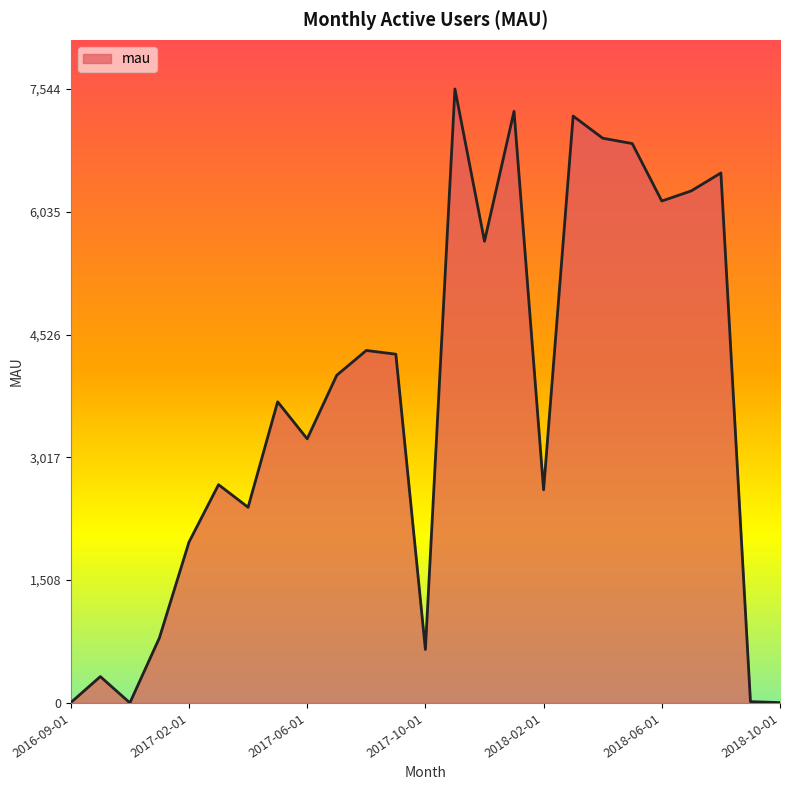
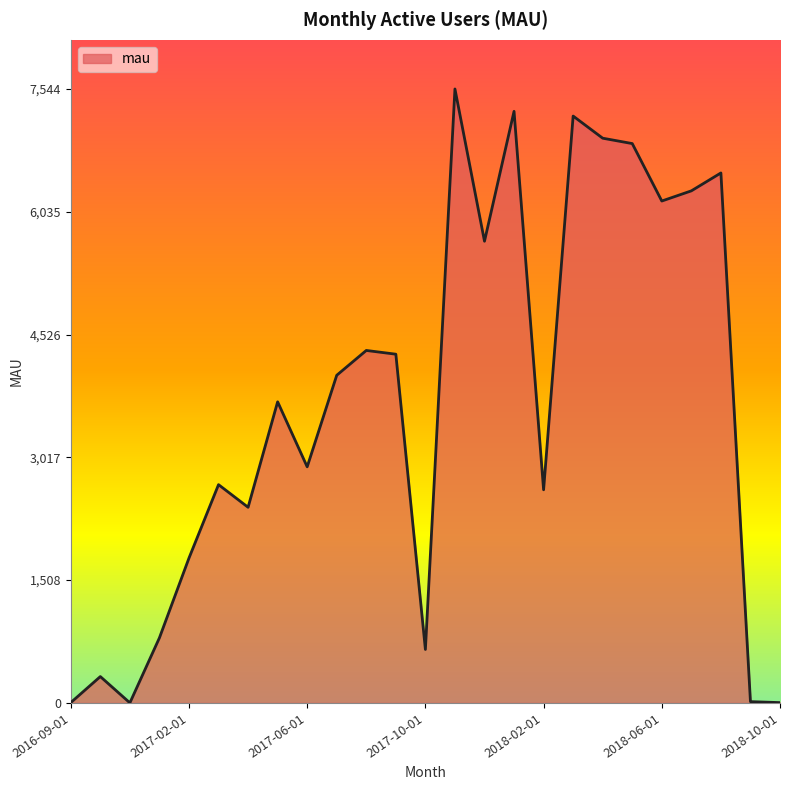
  {
    "2016-09-01": "0",
-   "2017-02-01": "2,000",
-   "2017-06-01": "3,200",
+   "2017-02-01": "1,800",
+   "2017-06-01": "2,900",
    "2017-10-01": "700",
    "2018-02-01": "2,600",
    "2018-06-01": "6,200",
    "2018-10-01": "0"
  }
